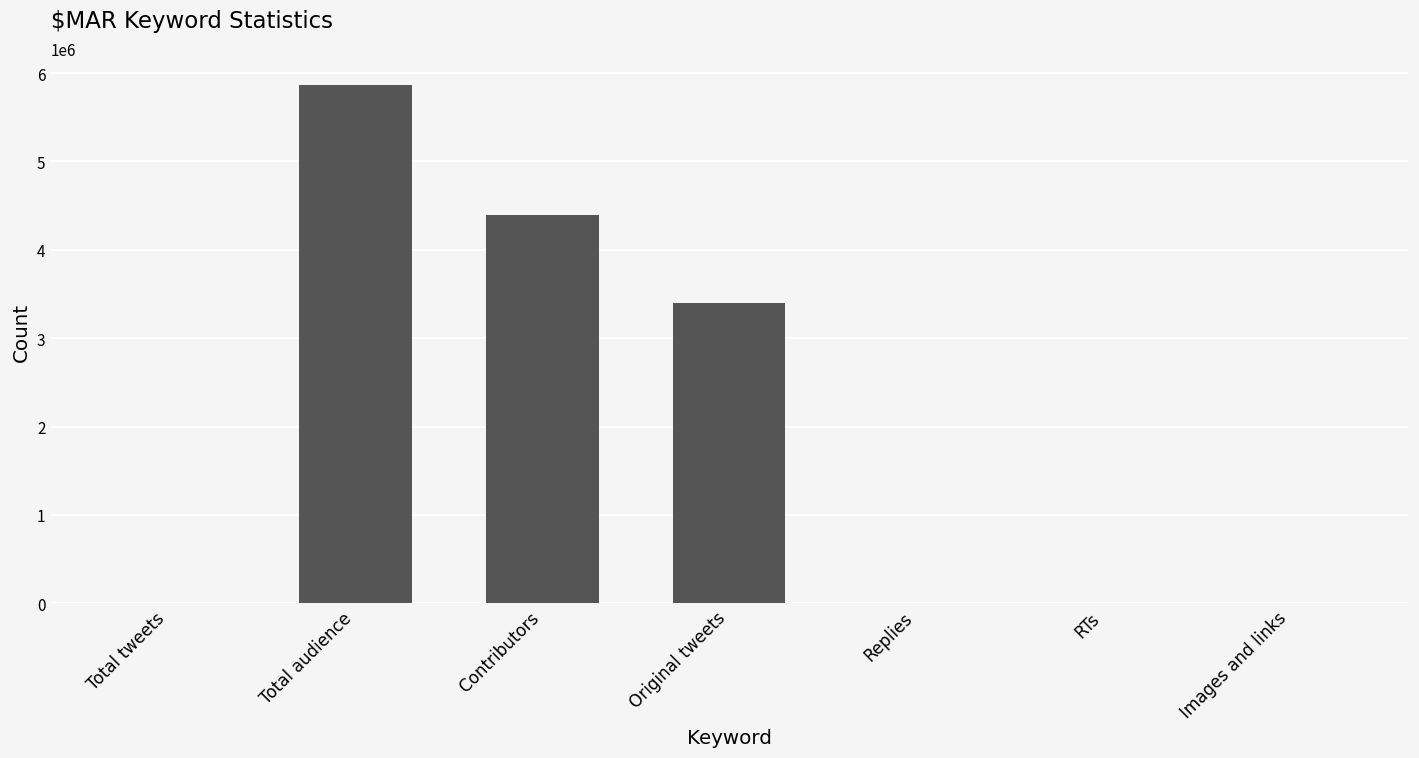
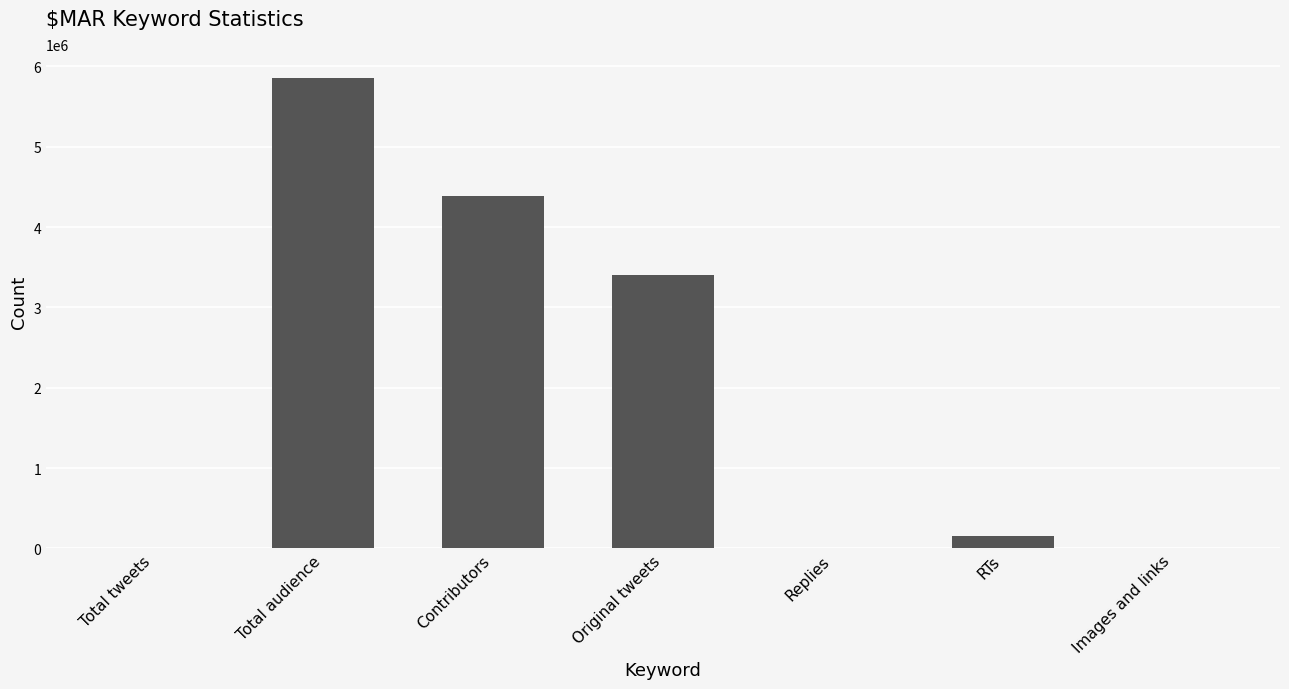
  {
    "Total audience": 5900000,
    "Contributors": 4400000,
    "Original tweets": 3400000,
-   "RTs": 0
+   "RTs": 200000
  }
